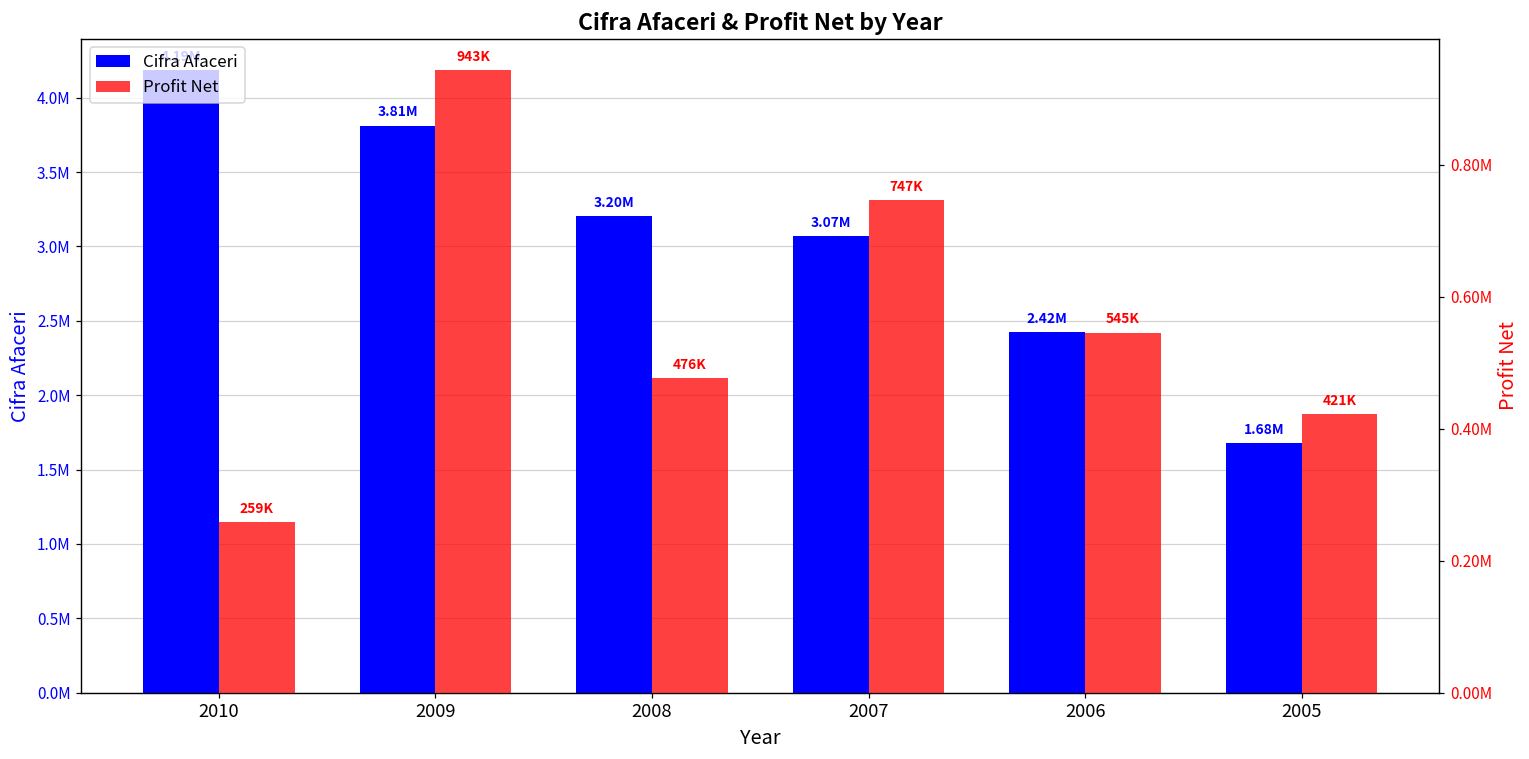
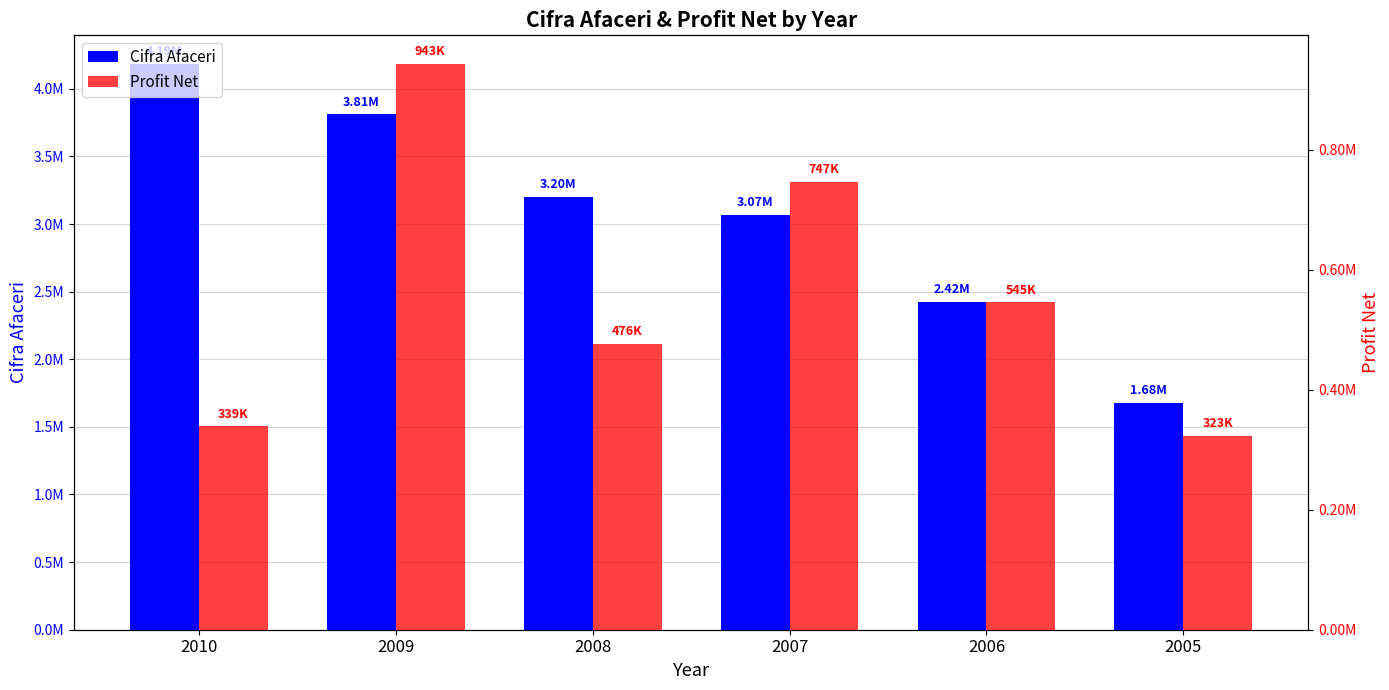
  {
    "Cifra Afaceri": {
      "2009": "3.81M",
      "2008": "3.20M",
      "2007": "3.07M",
      "2006": "2.42M",
      "2005": "1.68M"
    },
    "Profit Net": {
-     "2010": "259K",
+     "2010": "339K",
      "2009": "943K",
      "2008": "476K",
      "2007": "747K",
      "2006": "545K",
-     "2005": "421K"
+     "2005": "323K"
    }
  }
